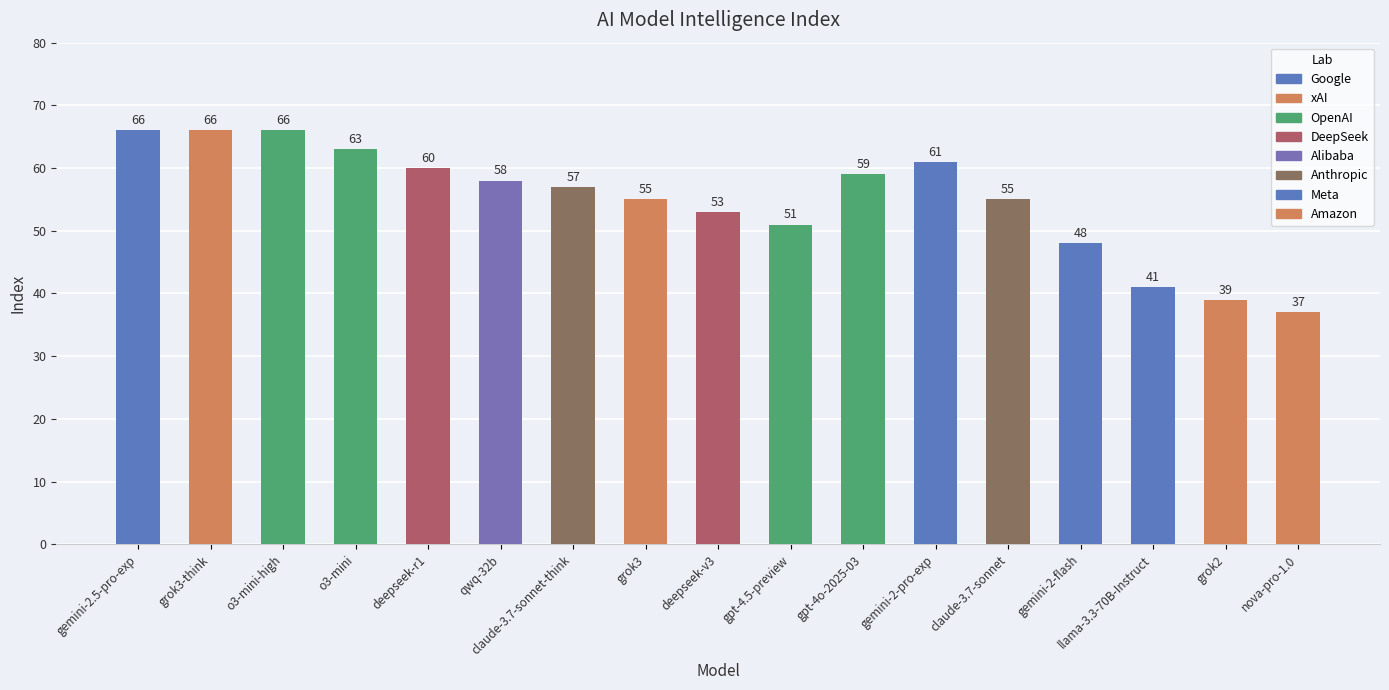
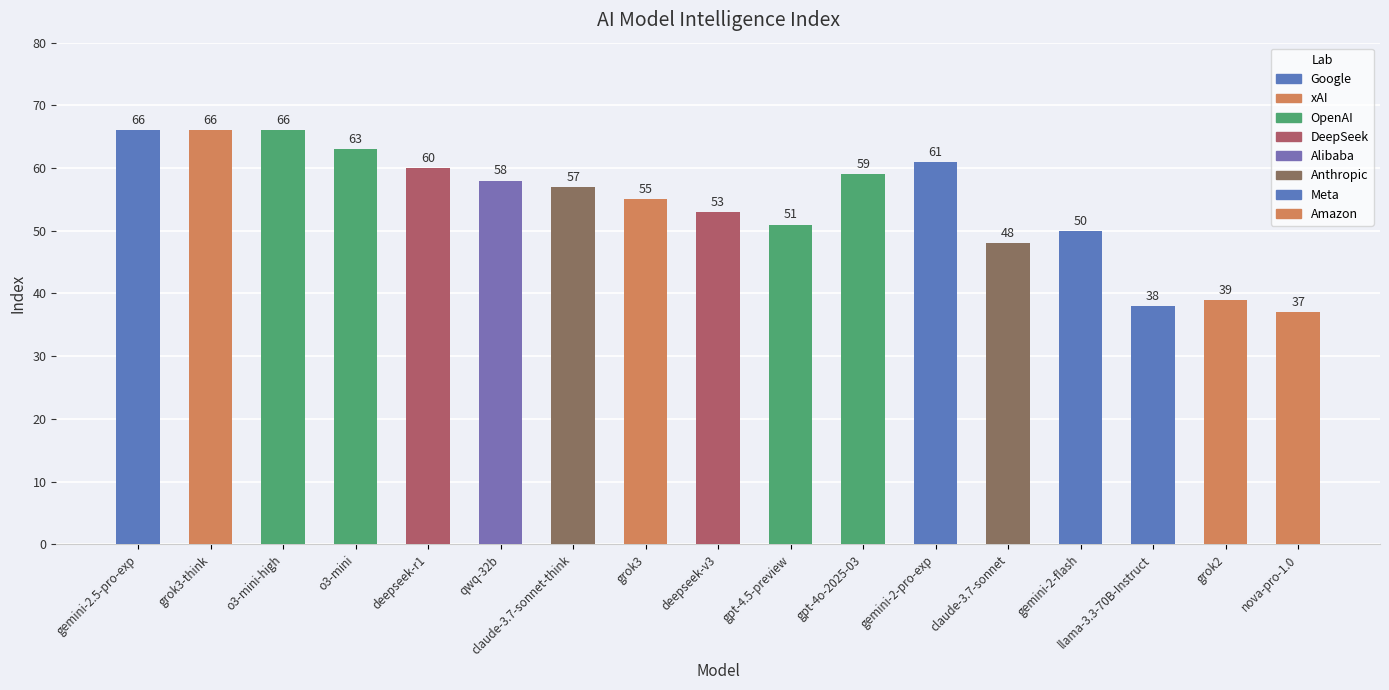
  {
    "gemini-2.5-pro-exp": 66,
    "grok3-think": 66,
    "o3-mini-high": 66,
    "o3-mini": 63,
    "deepseek-r1": 60,
    "qwq-32b": 58,
    "claude-3.7-sonnet-think": 57,
    "grok3": 55,
    "deepseek-v3": 53,
    "gpt-4.5-preview": 51,
    "gpt-4o-2025-03": 59,
    "gemini-2-pro-exp": 61,
-   "claude-3.7-sonnet": 55,
-   "gemini-2-flash": 48,
-   "llama-3.3-70B-Instruct": 41,
+   "claude-3.7-sonnet": 48,
+   "gemini-2-flash": 50,
+   "llama-3.3-70B-Instruct": 38,
    "grok2": 39,
    "nova-pro-1.0": 37
  }
